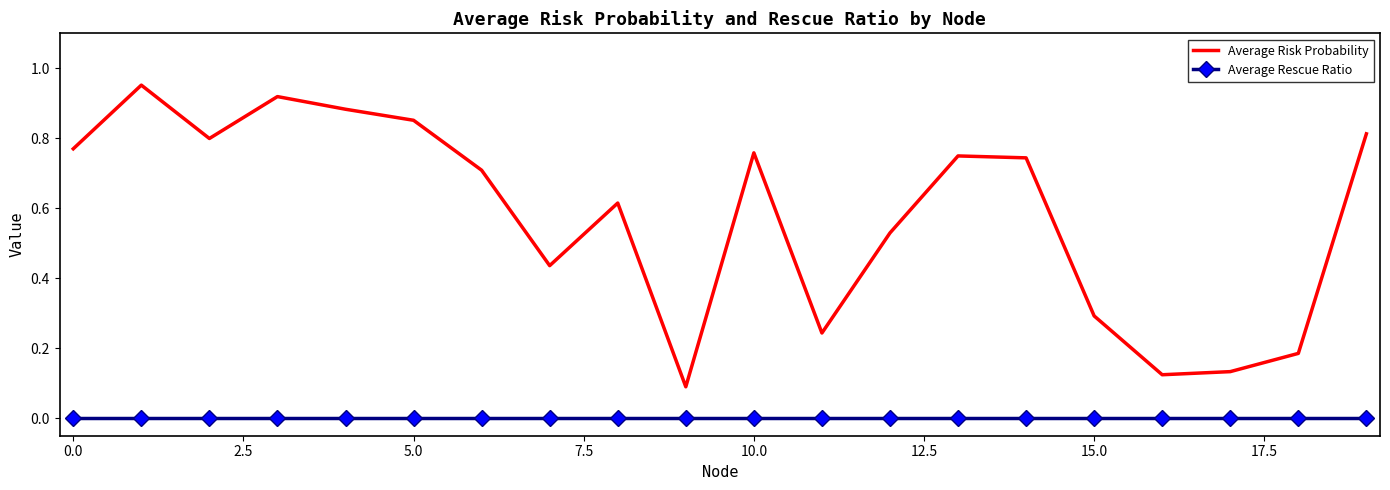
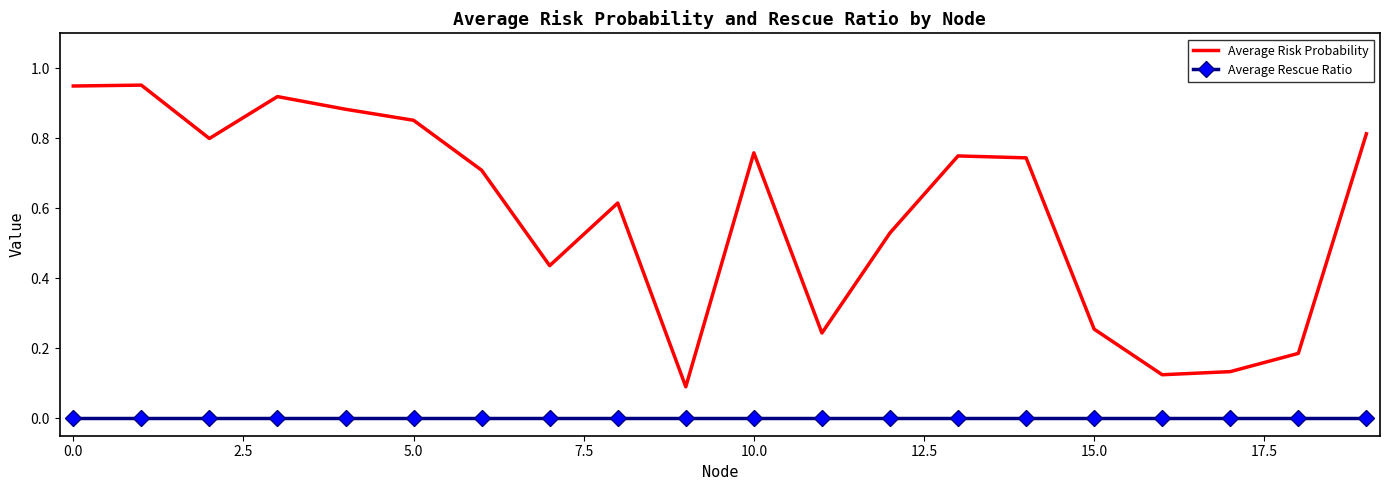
  {
    "Average Risk Probability": {
-     "0.0": 0.77,
+     "0.0": 0.95,
      "5.0": 0.85,
      "10.0": 0.76,
-     "15.0": 0.29
+     "15.0": 0.25
    },
    "Average Rescue Ratio": {
      "0.0": 0.00,
      "5.0": 0.00,
      "10.0": 0.00,
      "15.0": 0.00
    }
  }
